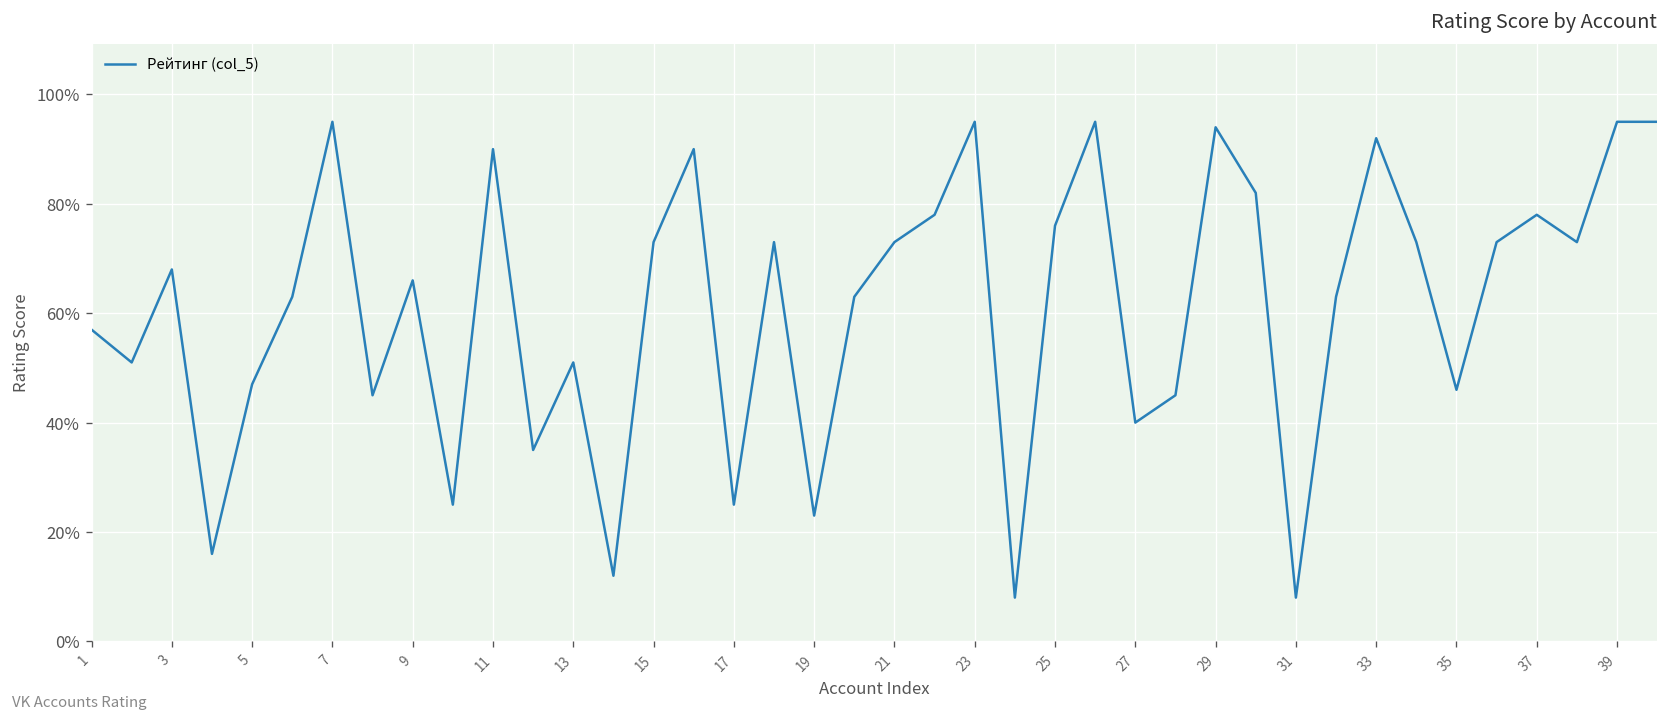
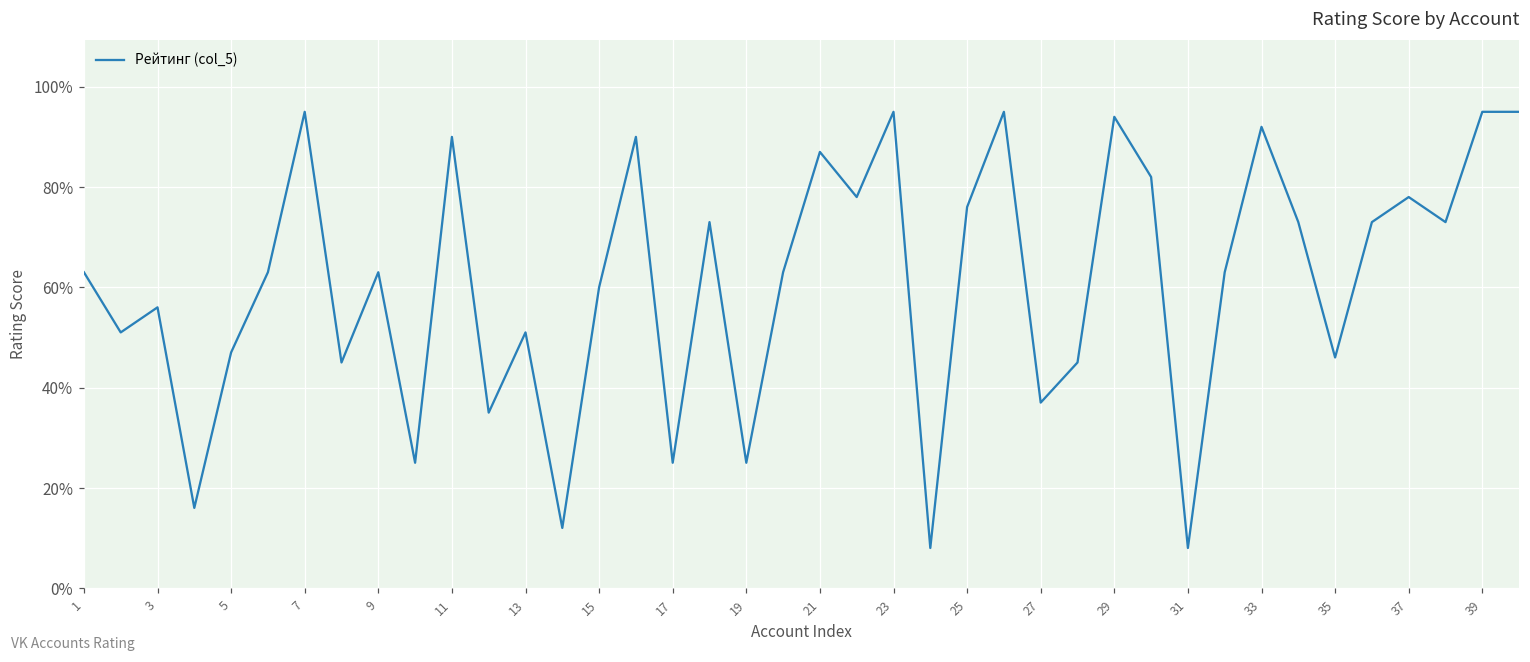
  {
-   "1": "57%",
-   "3": "68%",
+   "1": "63%",
+   "3": "56%",
    "5": "47%",
    "7": "95%",
-   "9": "66%",
+   "9": "63%",
    "11": "90%",
    "13": "51%",
-   "15": "73%",
+   "15": "60%",
    "17": "25%",
-   "19": "23%",
-   "21": "73%",
+   "19": "25%",
+   "21": "87%",
    "23": "95%",
    "25": "76%",
-   "27": "40%",
+   "27": "37%",
    "29": "94%",
    "31": "8%",
    "33": "92%",
    "35": "46%",
    "37": "78%",
    "39": "95%"
  }
